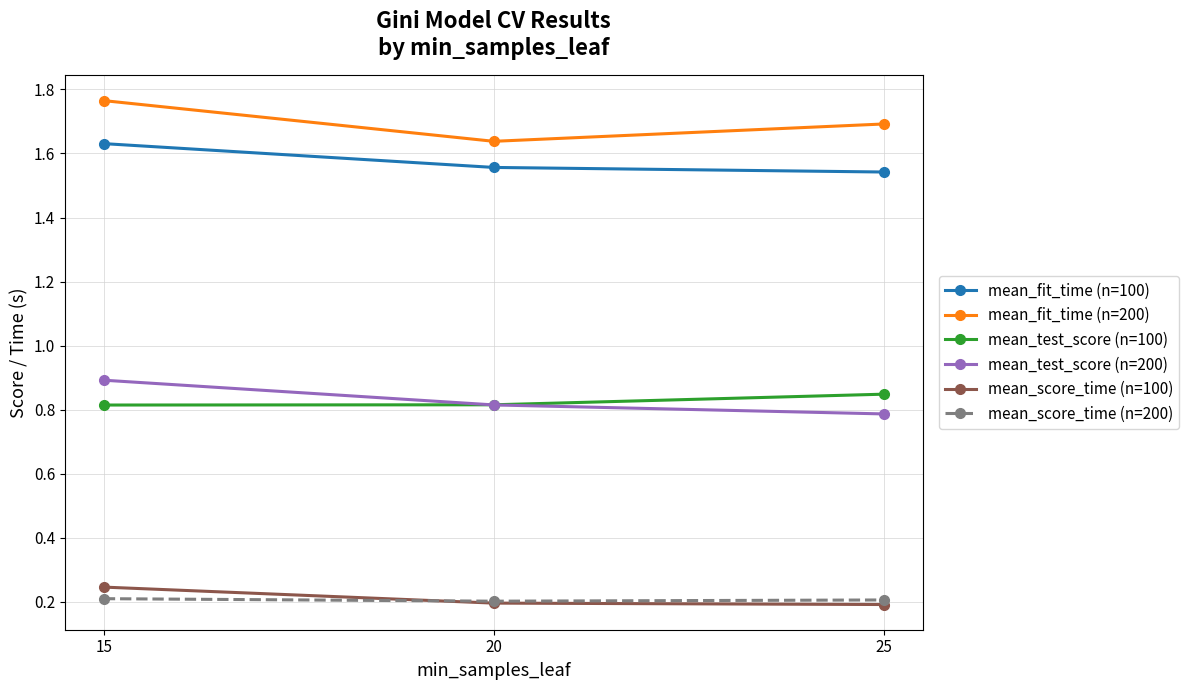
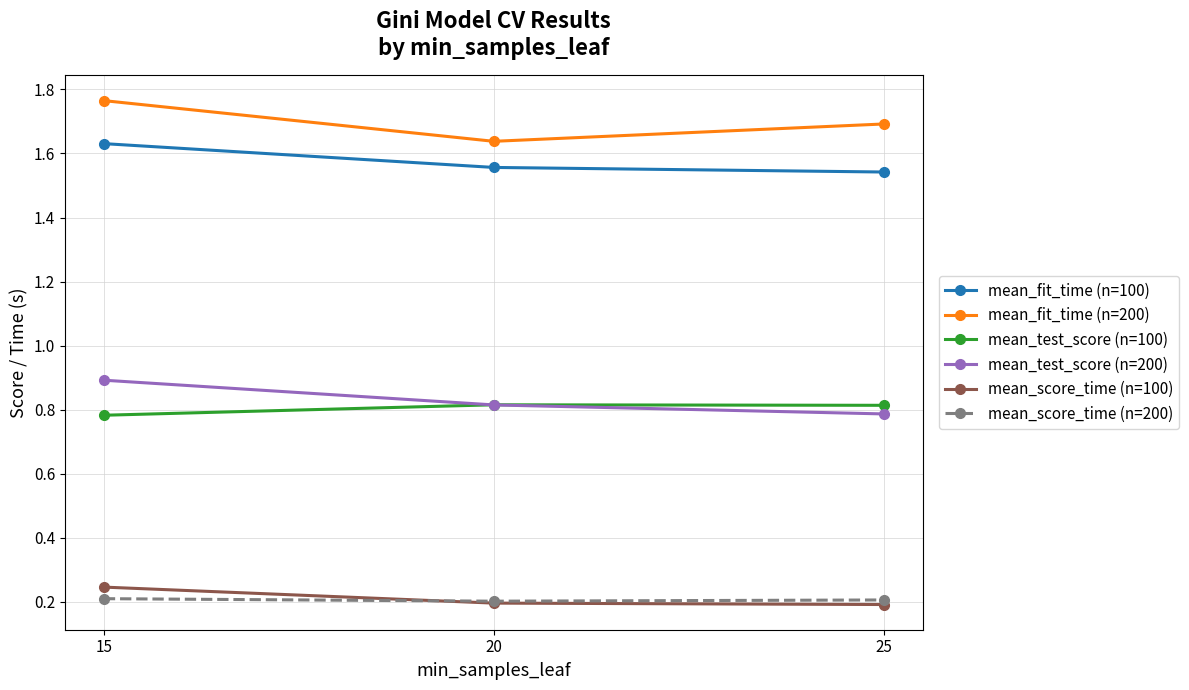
  {
    "mean_fit_time (n=100)": {
      "15": 1.63,
      "20": 1.56,
      "25": 1.54
    },
    "mean_fit_time (n=200)": {
      "15": 1.77,
      "20": 1.64,
      "25": 1.69
    },
    "mean_test_score (n=100)": {
-     "15": 0.81,
-     "25": 0.85
+     "15": 0.78,
+     "25": 0.81
    },
    "mean_test_score (n=200)": {
      "15": 0.89,
      "25": 0.79
    },
    "mean_score_time (n=100)": {
      "15": 0.25,
      "25": 0.19
    },
    "mean_score_time (n=200)": {
      "15": 0.21,
      "25": 0.21
    }
  }
